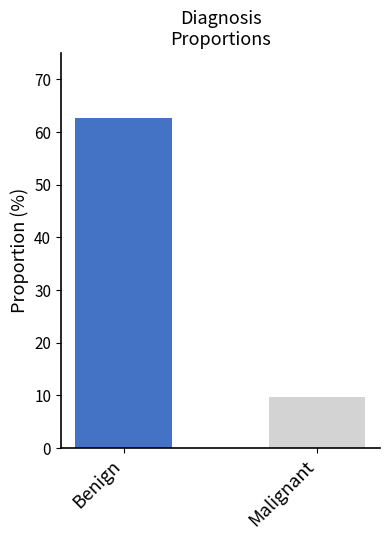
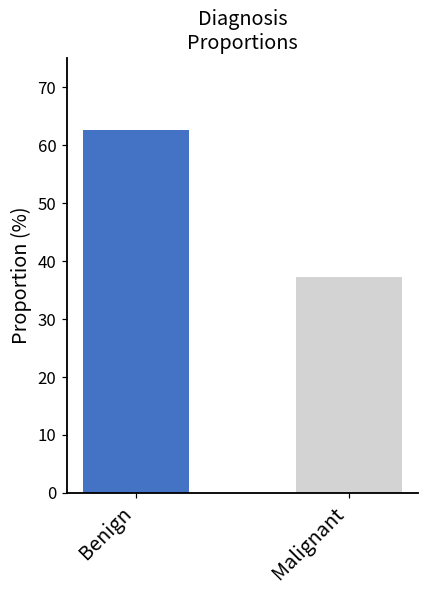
  {
    "Benign": 63,
-   "Malignant": 10
+   "Malignant": 37
  }
